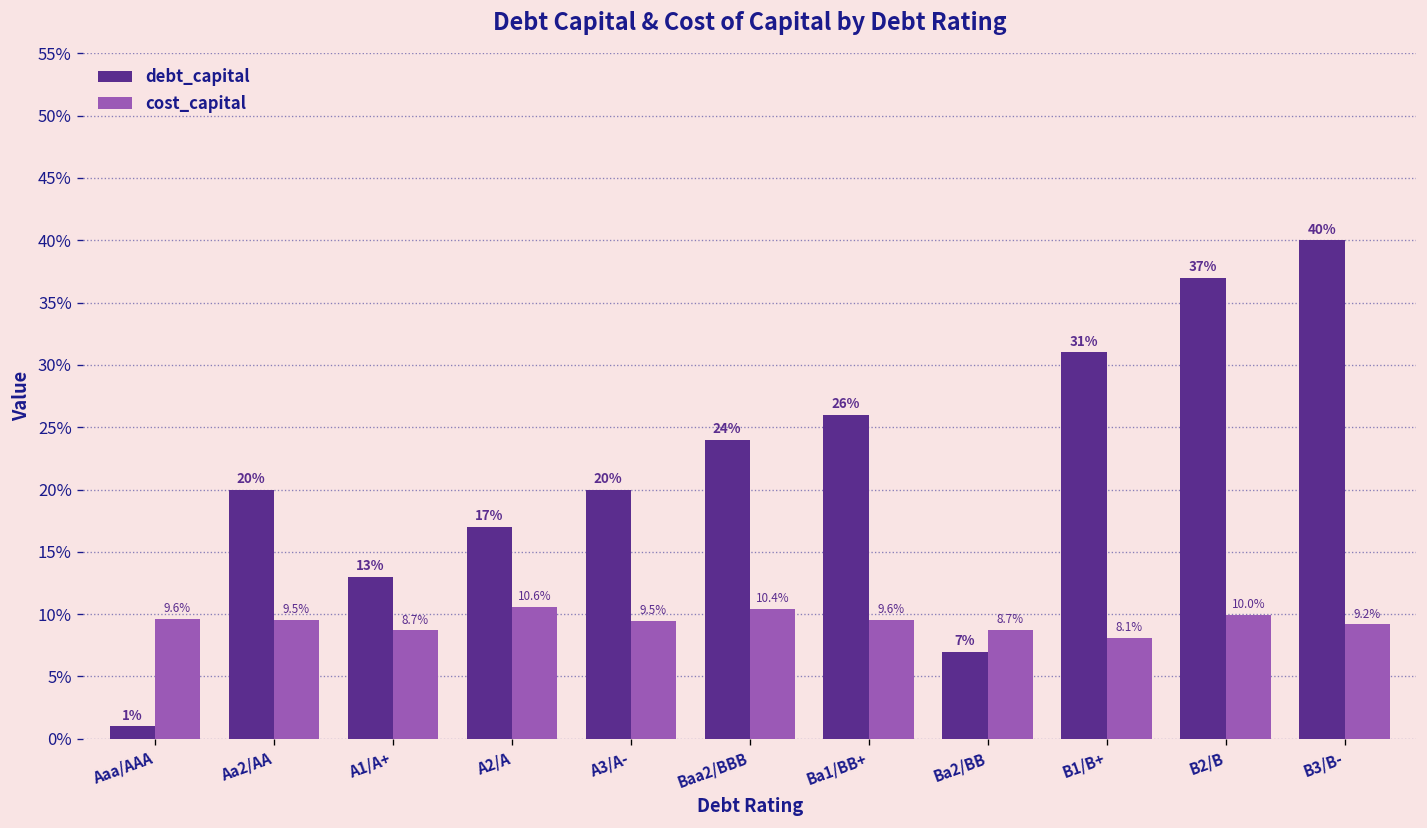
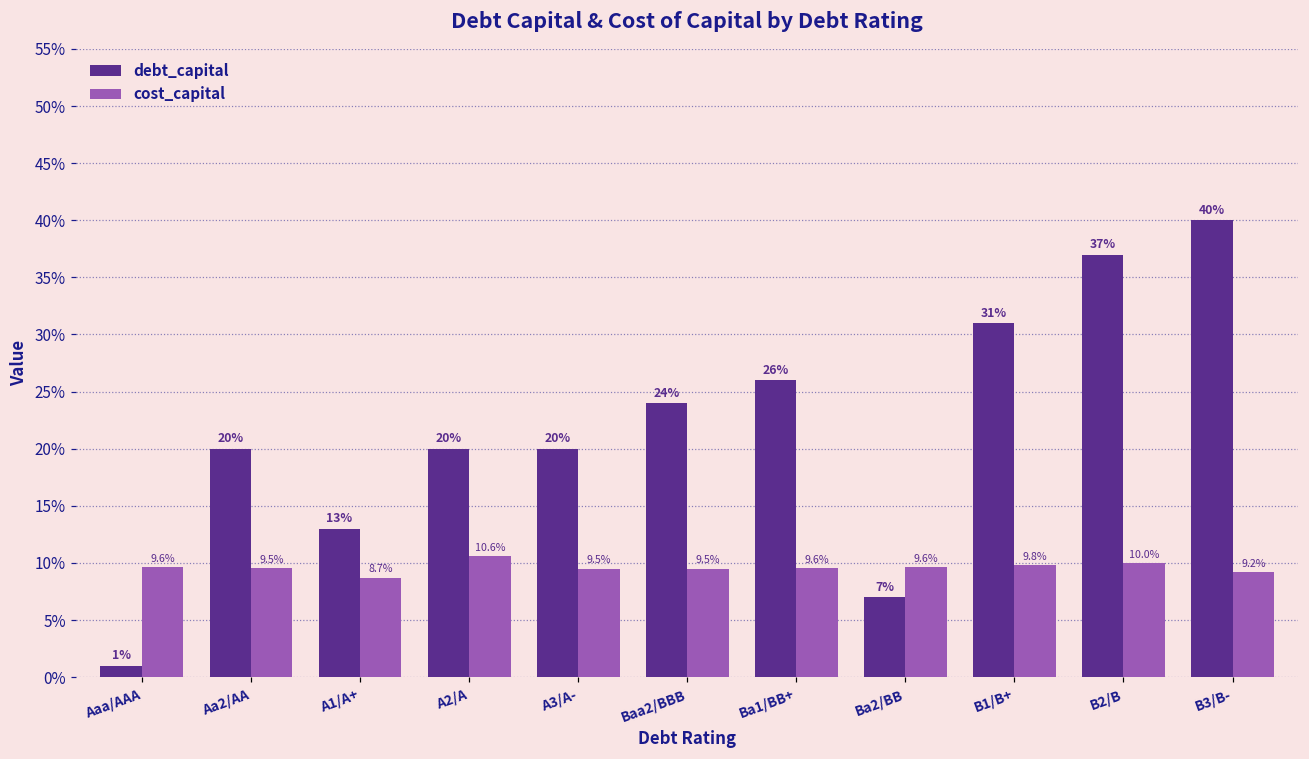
  {
    "debt_capital": {
      "Aaa/AAA": "1%",
      "Aa2/AA": "20%",
      "A1/A+": "13%",
-     "A2/A": "17%",
+     "A2/A": "20%",
      "A3/A-": "20%",
      "Baa2/BBB": "24%",
      "Ba1/BB+": "26%",
      "Ba2/BB": "7%",
      "B1/B+": "31%",
      "B2/B": "37%",
      "B3/B-": "40%"
    },
    "cost_capital": {
      "Aaa/AAA": "9.6%",
      "Aa2/AA": "9.5%",
      "A1/A+": "8.7%",
      "A2/A": "10.6%",
      "A3/A-": "9.5%",
-     "Baa2/BBB": "10.4%",
+     "Baa2/BBB": "9.5%",
      "Ba1/BB+": "9.6%",
-     "Ba2/BB": "8.7%",
-     "B1/B+": "8.1%",
+     "Ba2/BB": "9.6%",
+     "B1/B+": "9.8%",
      "B2/B": "10.0%",
      "B3/B-": "9.2%"
    }
  }
